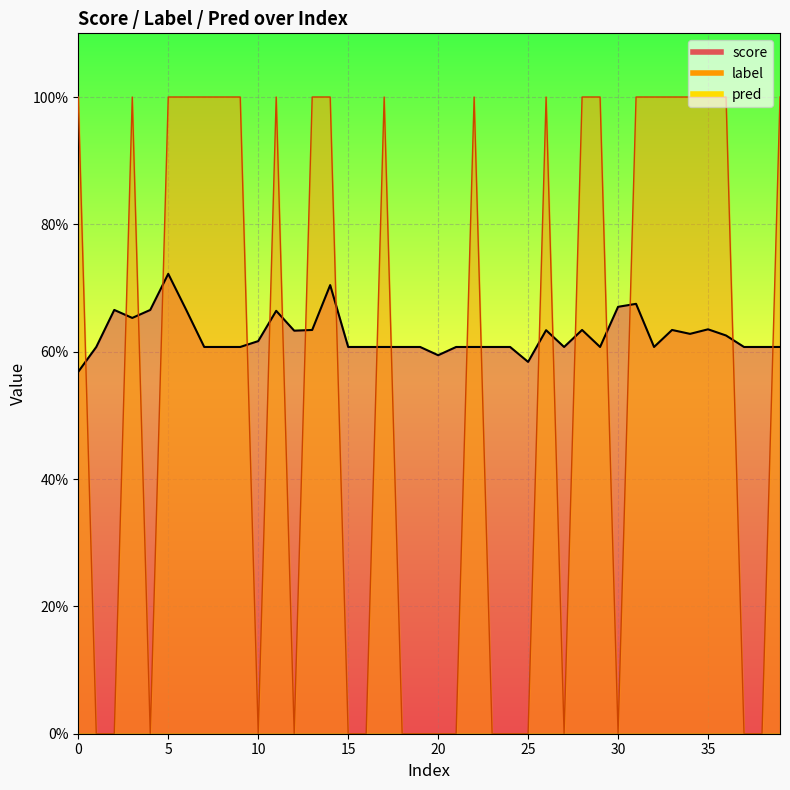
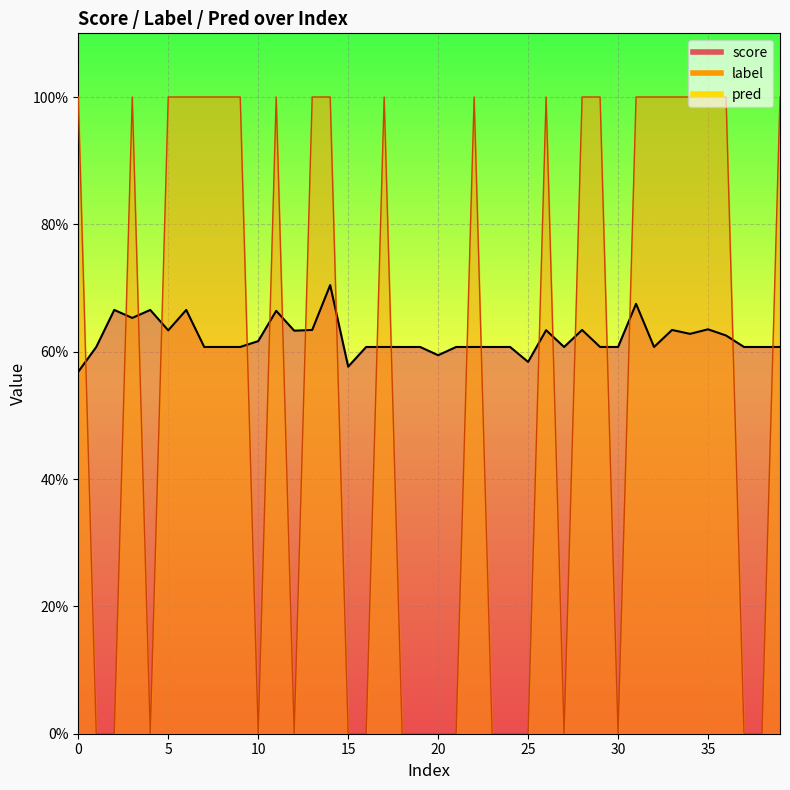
  {
    "score": {
      "0": "57%",
-     "5": "72%",
+     "5": "63%",
      "10": "62%",
-     "15": "61%",
+     "15": "58%",
      "20": "59%",
      "25": "58%",
-     "30": "67%",
+     "30": "61%",
      "35": "64%"
    },
    "label": {
      "0": "100%",
      "5": "100%"
    },
    "pred": {
      "0": "0%",
      "5": "0%",
      "35": "0%"
    }
  }
